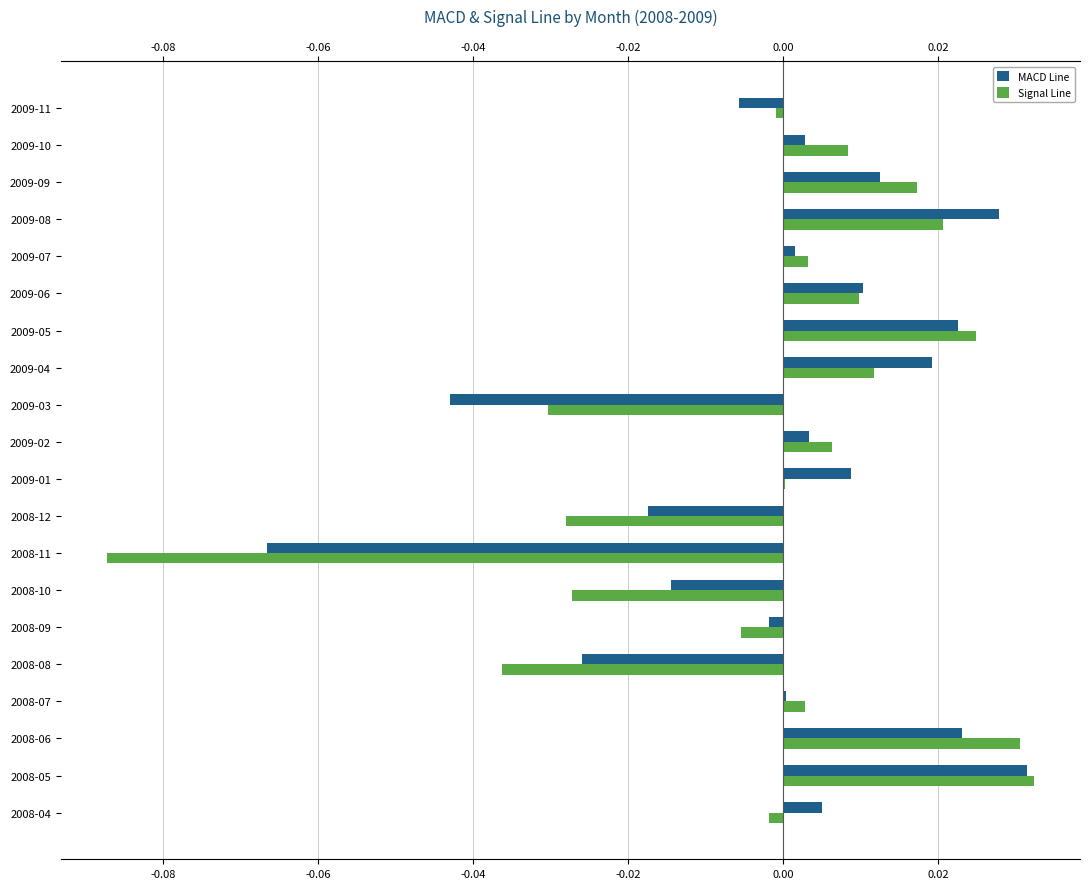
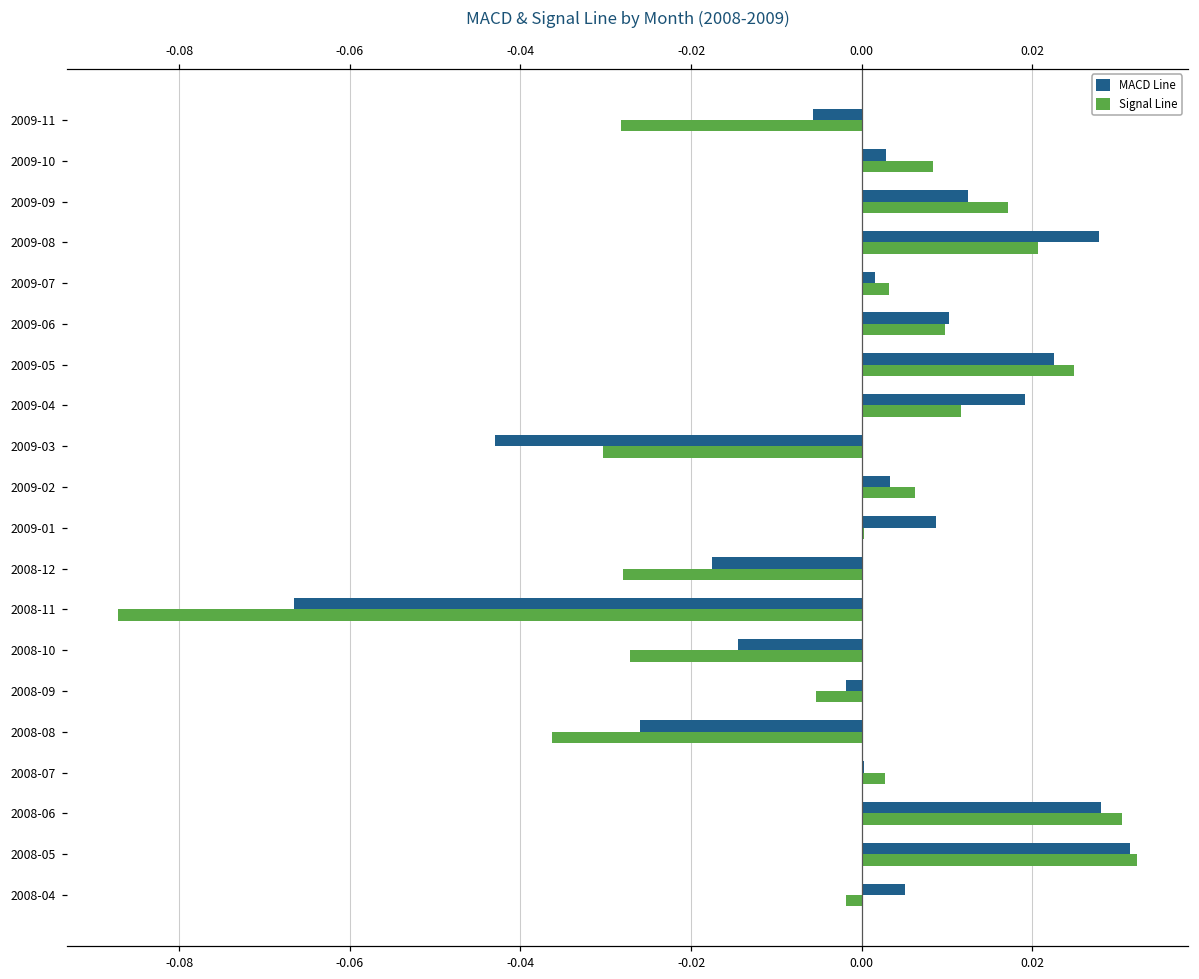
  {
    "MACD Line": {
      "2009-11": -0.006,
      "2009-10": 0.003,
      "2009-09": 0.012,
      "2009-08": 0.028,
      "2009-07": 0.002,
      "2009-06": 0.010,
      "2009-05": 0.023,
      "2009-04": 0.019,
      "2009-03": -0.043,
      "2009-02": 0.003,
      "2009-01": 0.009,
      "2008-12": -0.018,
      "2008-11": -0.067,
      "2008-10": -0.014,
      "2008-09": -0.002,
      "2008-08": -0.026,
-     "2008-06": 0.023,
+     "2008-06": 0.028,
      "2008-05": 0.031,
      "2008-04": 0.005
    },
    "Signal Line": {
-     "2009-11": -0.001,
+     "2009-11": -0.028,
      "2009-10": 0.008,
      "2009-09": 0.017,
      "2009-08": 0.021,
      "2009-07": 0.003,
      "2009-06": 0.010,
      "2009-05": 0.025,
      "2009-04": 0.012,
      "2009-03": -0.030,
      "2009-02": 0.006,
      "2008-12": -0.028,
      "2008-11": -0.087,
      "2008-10": -0.027,
      "2008-09": -0.005,
      "2008-08": -0.036,
      "2008-07": 0.003,
      "2008-06": 0.031,
      "2008-05": 0.032,
      "2008-04": -0.002
    }
  }
